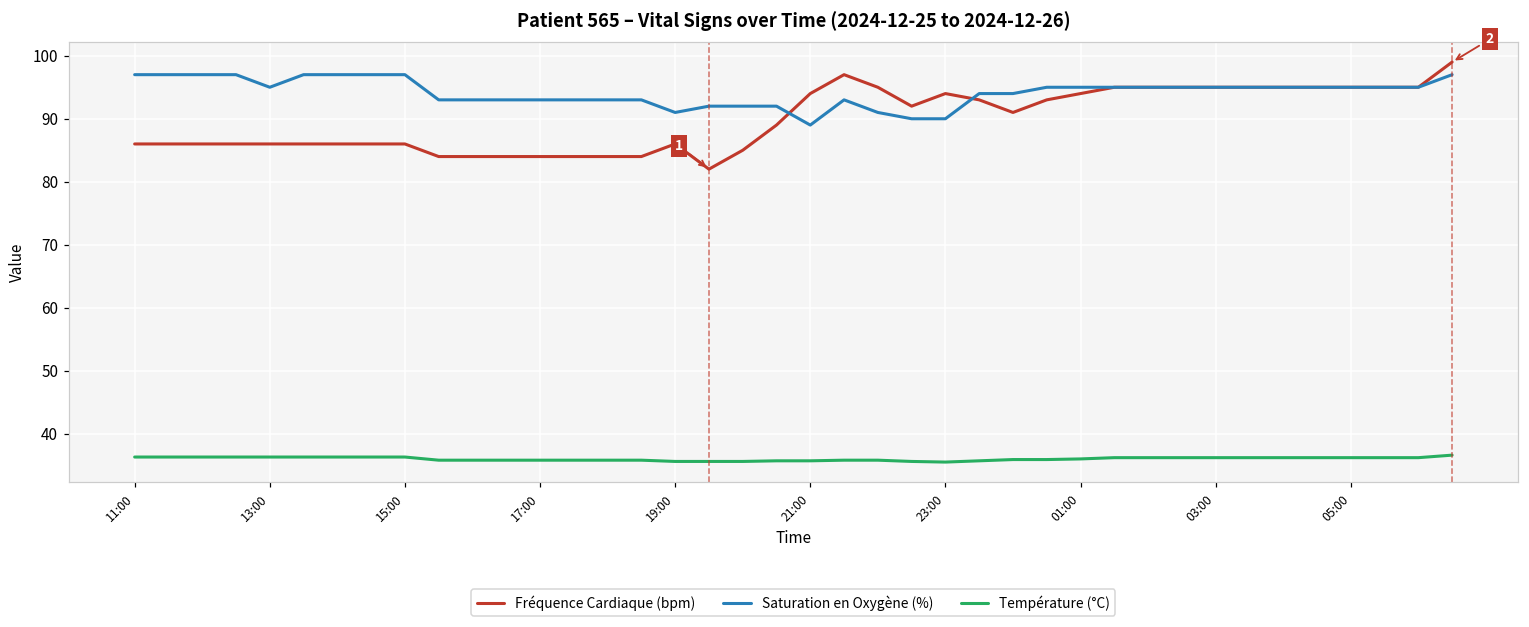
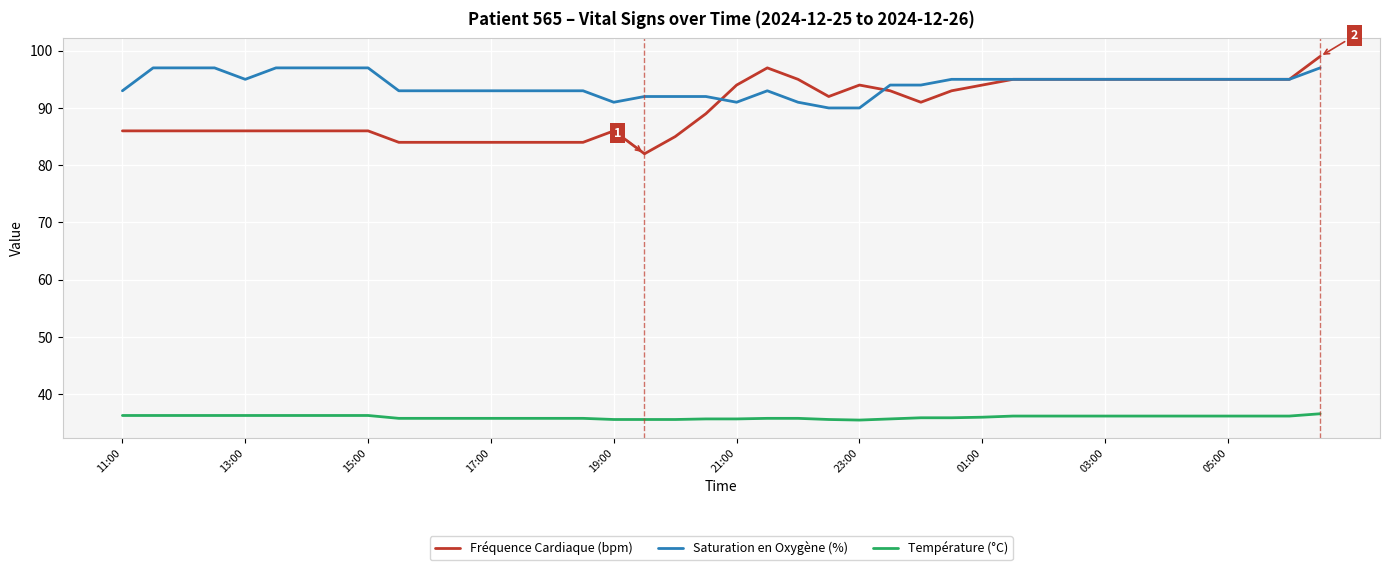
  {
    "Fréquence Cardiaque (bpm)": {
      "11:00": 86,
      "13:00": 86,
      "15:00": 86,
      "17:00": 84,
      "21:00": 94,
      "23:00": 94,
      "01:00": 94
    },
    "Saturation en Oxygène (%)": {
-     "11:00": 97,
+     "11:00": 93,
      "13:00": 95,
      "15:00": 97,
      "17:00": 93,
      "19:00": 91,
-     "21:00": 89,
+     "21:00": 91,
      "23:00": 90,
      "01:00": 95
    },
    "Température (°C)": {
      "11:00": 36,
      "13:00": 36,
      "15:00": 36,
      "17:00": 36,
      "19:00": 36,
      "21:00": 36,
      "23:00": 36,
      "01:00": 36,
      "03:00": 36,
      "05:00": 36
    }
  }
